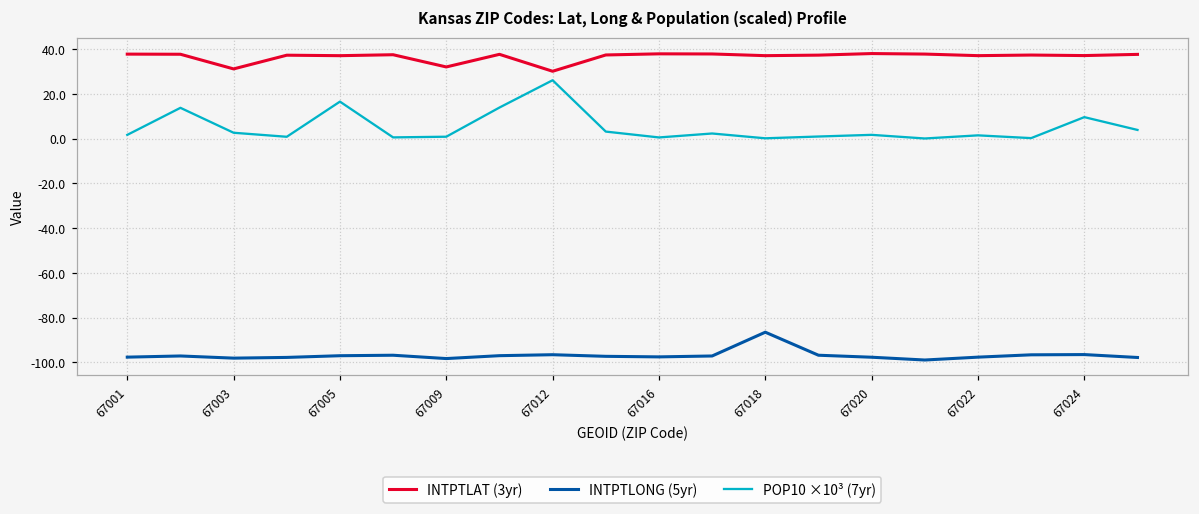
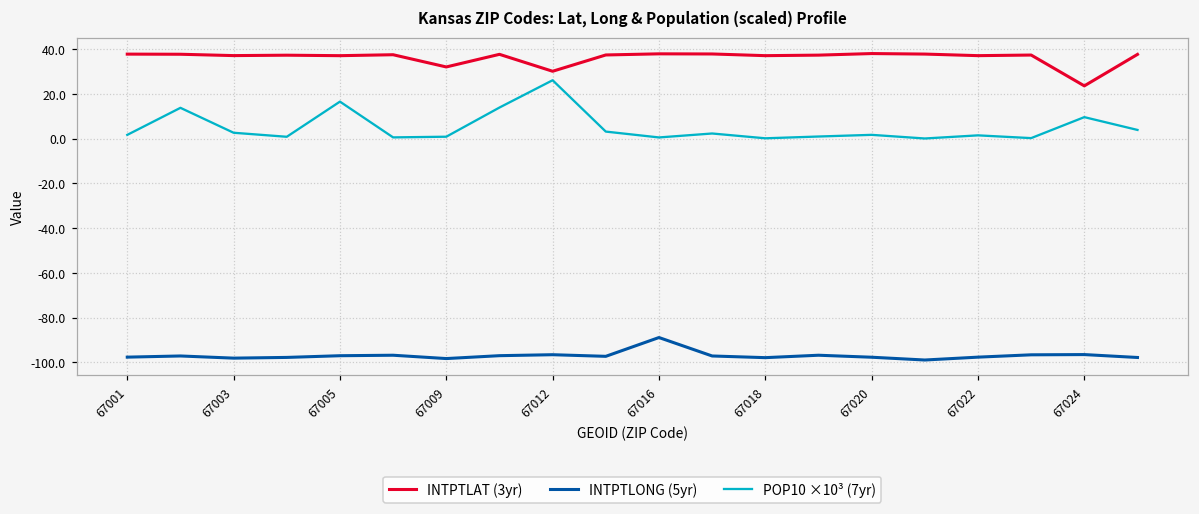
  {
    "INTPTLAT (3yr)": {
      "67001": 38,
-     "67003": 31,
+     "67003": 37,
      "67005": 37,
      "67009": 32,
      "67012": 30,
      "67016": 38,
      "67018": 37,
      "67020": 38,
      "67022": 37,
-     "67024": 37
+     "67024": 24
    },
    "INTPTLONG (5yr)": {
      "67001": -98,
      "67003": -98,
      "67005": -97,
      "67009": -98,
      "67012": -97,
-     "67016": -98,
-     "67018": -86,
+     "67016": -89,
+     "67018": -98,
      "67020": -98,
      "67022": -98,
      "67024": -96
    },
    "POP10 ×10³ (7yr)": {
      "67001": 2,
      "67003": 3,
      "67005": 17,
      "67009": 1,
      "67012": 26,
      "67016": 1,
      "67018": 0,
      "67020": 2,
      "67022": 1,
      "67024": 10
    }
  }
